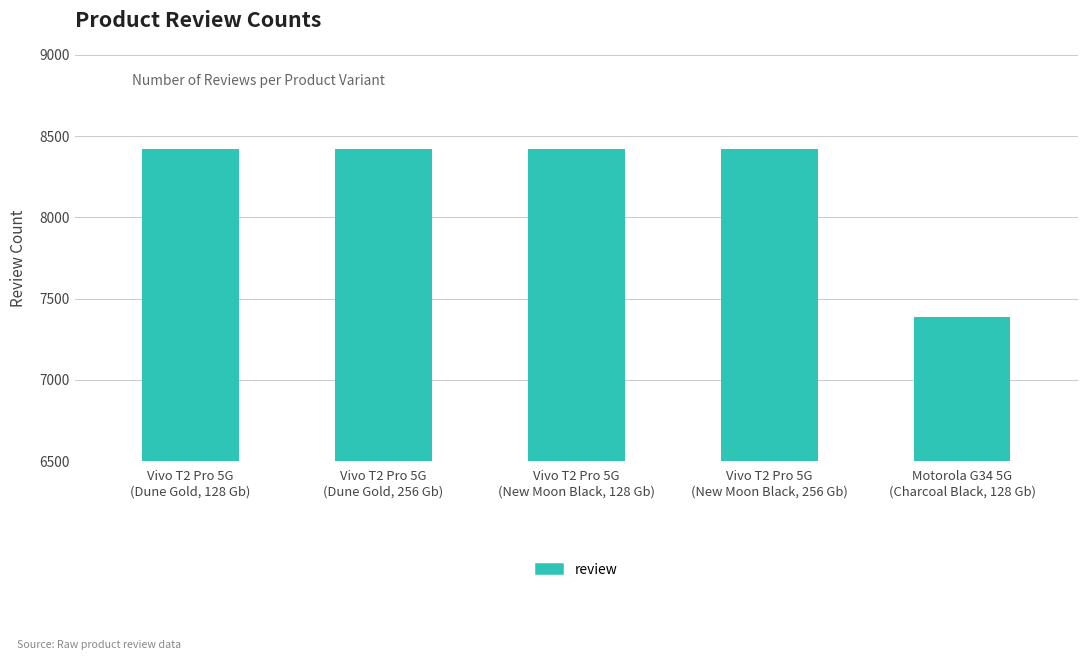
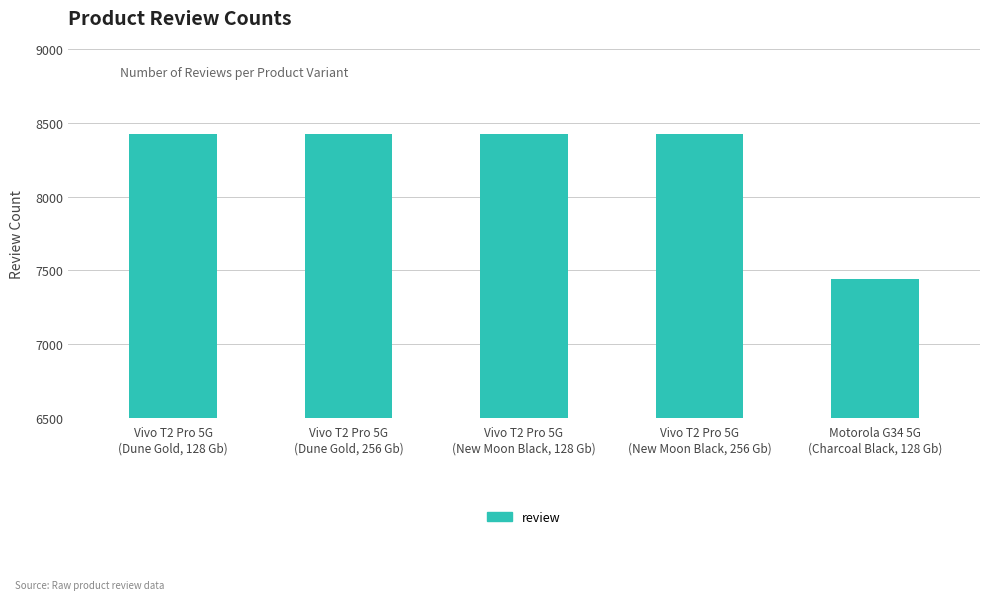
  {
    "Vivo T2 Pro 5G (Dune Gold, 128 Gb)": 8420,
    "Vivo T2 Pro 5G (Dune Gold, 256 Gb)": 8420,
    "Vivo T2 Pro 5G (New Moon Black, 128 Gb)": 8420,
    "Vivo T2 Pro 5G (New Moon Black, 256 Gb)": 8420,
-   "Motorola G34 5G (Charcoal Black, 128 Gb)": 7390
+   "Motorola G34 5G (Charcoal Black, 128 Gb)": 7440
  }
